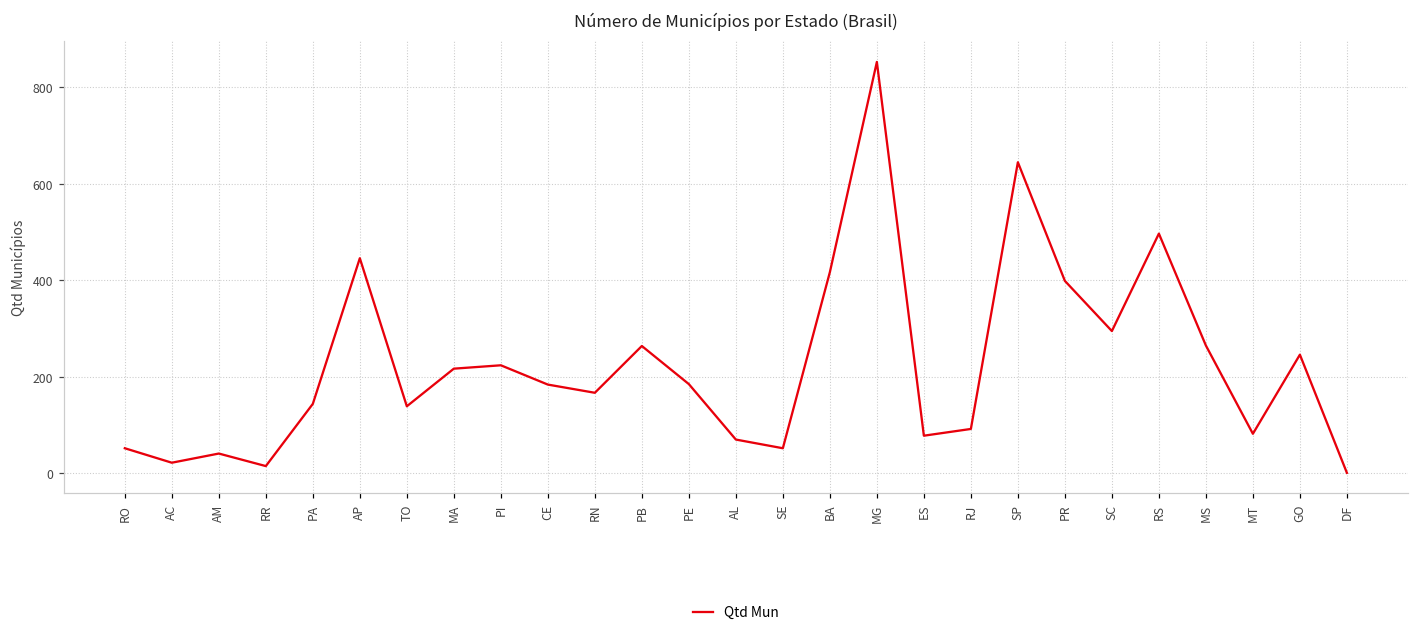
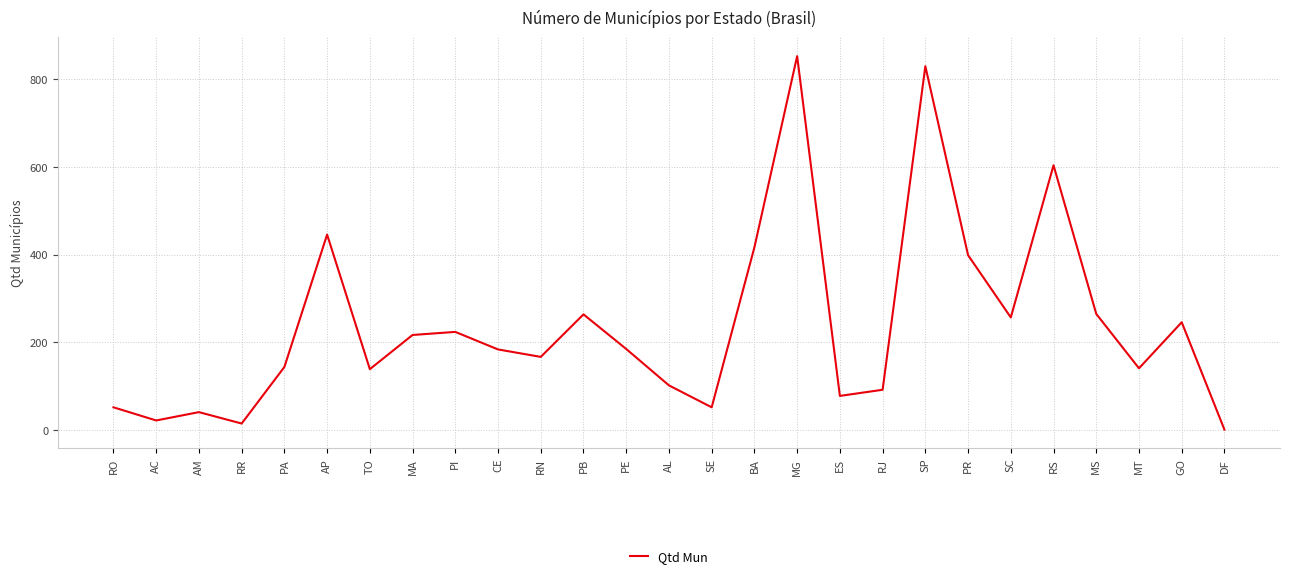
  {
    "RO": 50,
    "AC": 20,
    "AM": 40,
    "RR": 20,
    "PA": 140,
    "AP": 450,
    "TO": 140,
    "MA": 220,
    "PI": 220,
    "CE": 180,
    "RN": 170,
    "PB": 260,
    "PE": 190,
-   "AL": 70,
+   "AL": 100,
    "SE": 50,
    "BA": 420,
    "MG": 850,
    "ES": 80,
    "RJ": 90,
-   "SP": 650,
+   "SP": 830,
    "PR": 400,
-   "SC": 300,
-   "RS": 500,
+   "SC": 260,
+   "RS": 600,
    "MS": 270,
-   "MT": 80,
+   "MT": 140,
    "GO": 250,
    "DF": 0
  }
